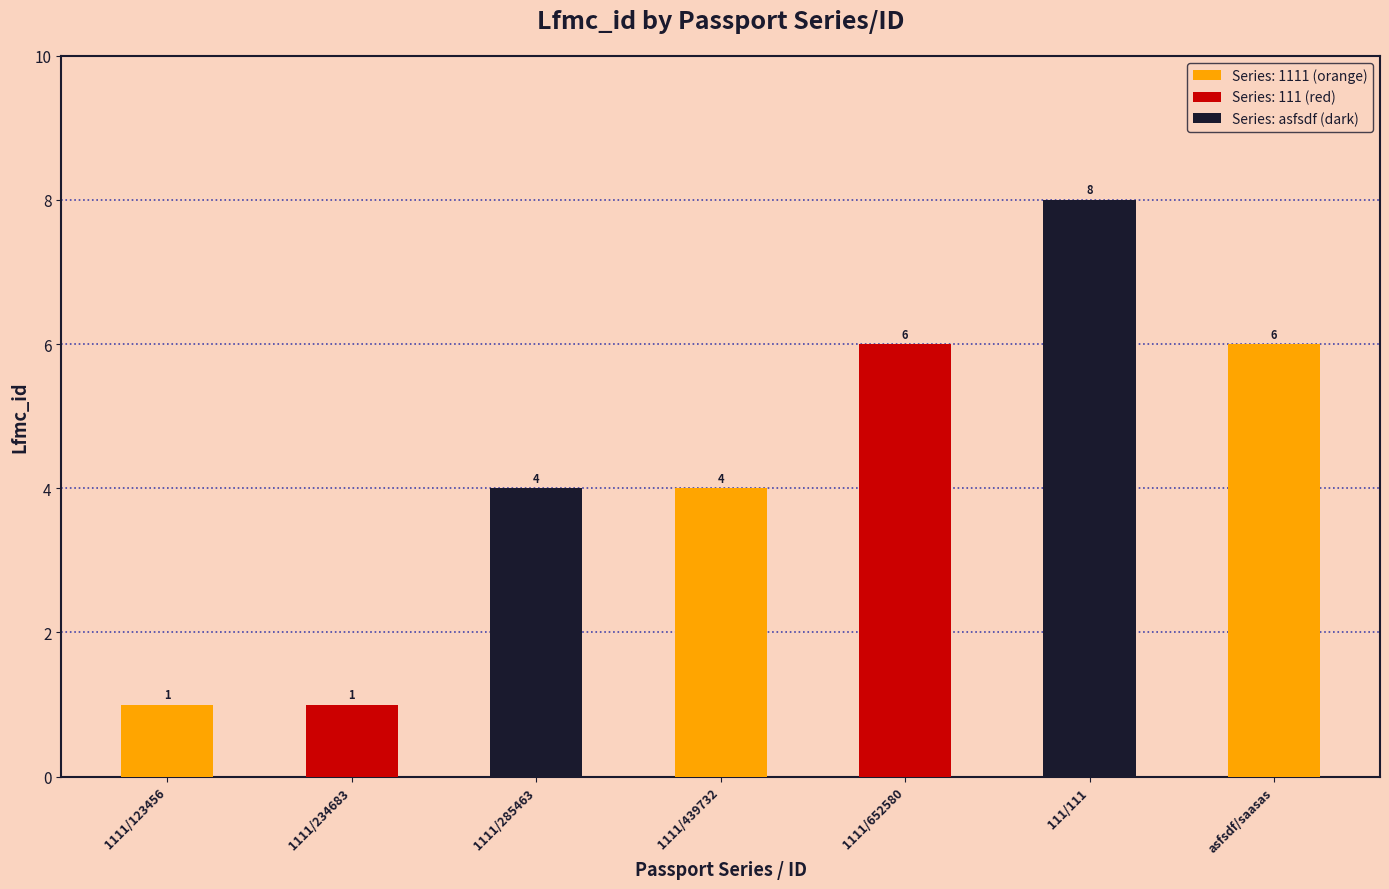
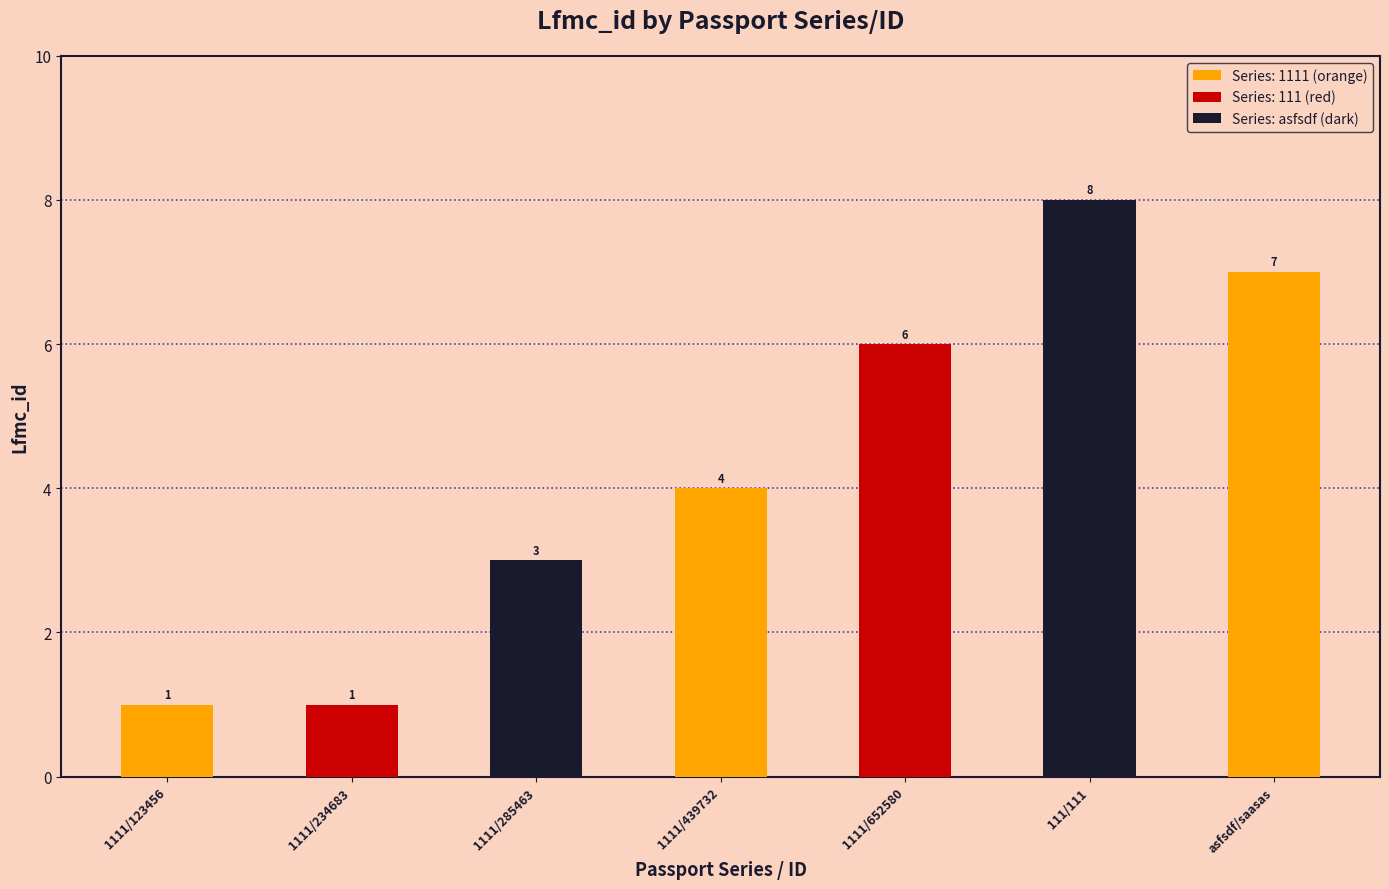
  {
    "1111/123456": 1,
    "1111/234683": 1,
-   "1111/285463": 4,
+   "1111/285463": 3,
    "1111/439732": 4,
    "1111/652580": 6,
    "111/111": 8,
-   "asfsdf/saasas": 6
+   "asfsdf/saasas": 7
  }
